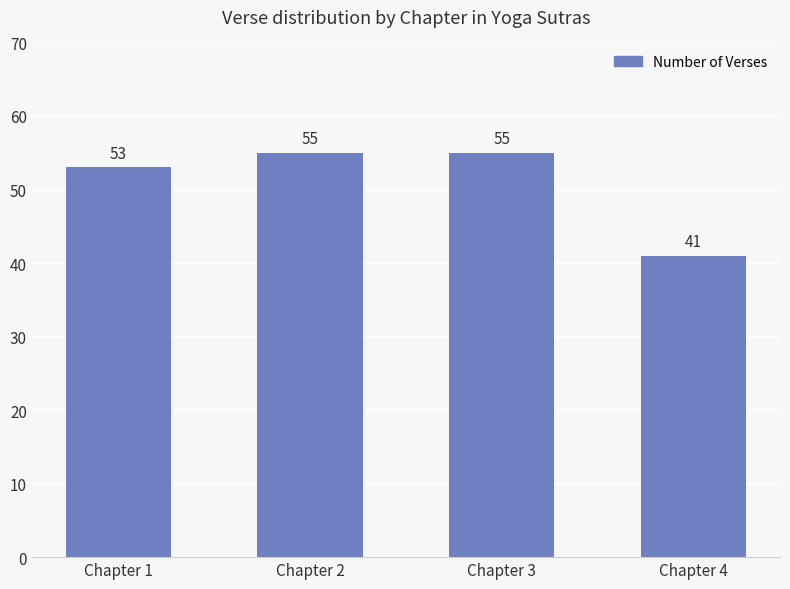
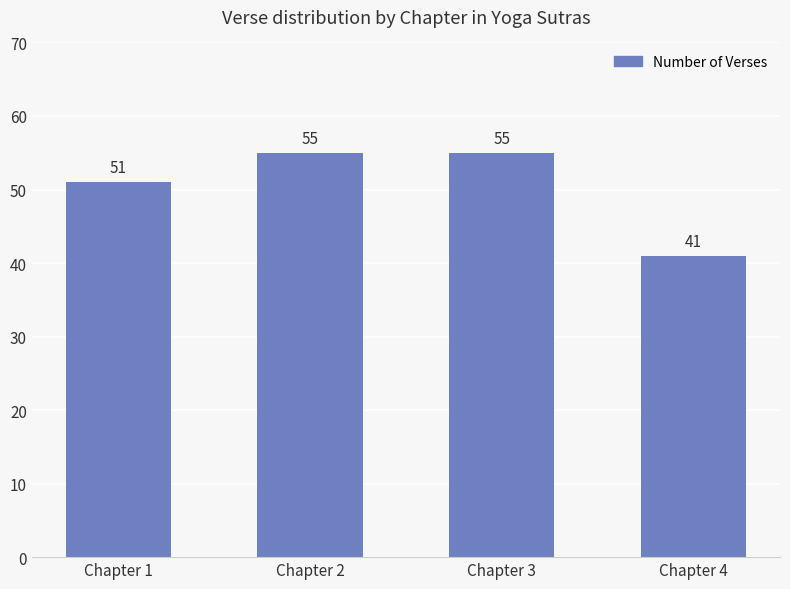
  {
-   "Chapter 1": 53,
+   "Chapter 1": 51,
    "Chapter 2": 55,
    "Chapter 3": 55,
    "Chapter 4": 41
  }
